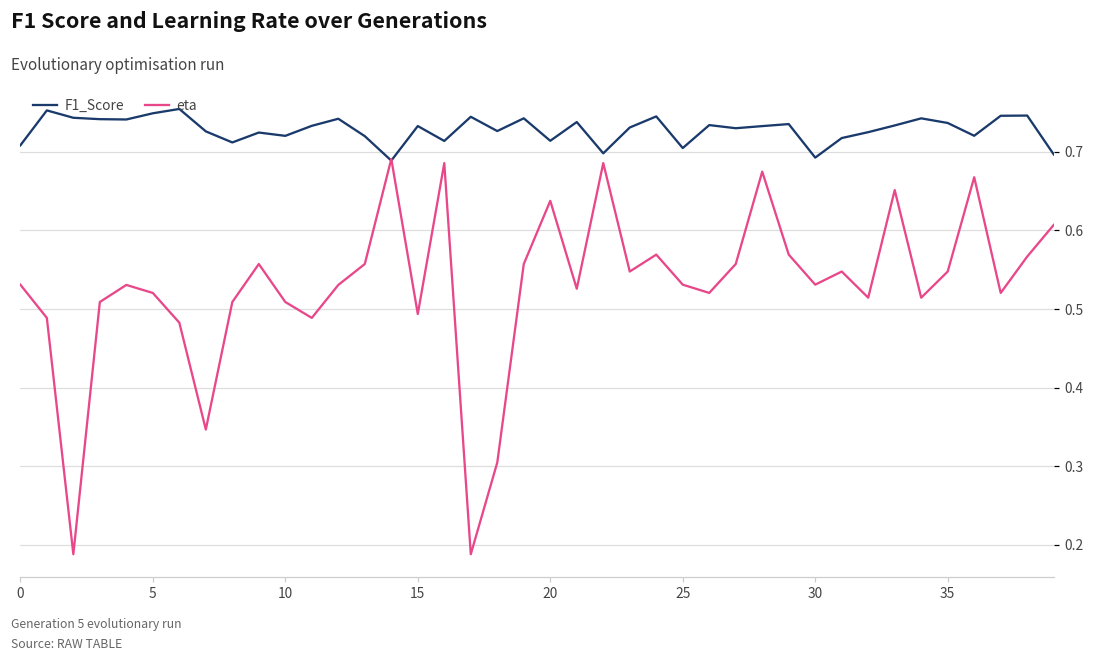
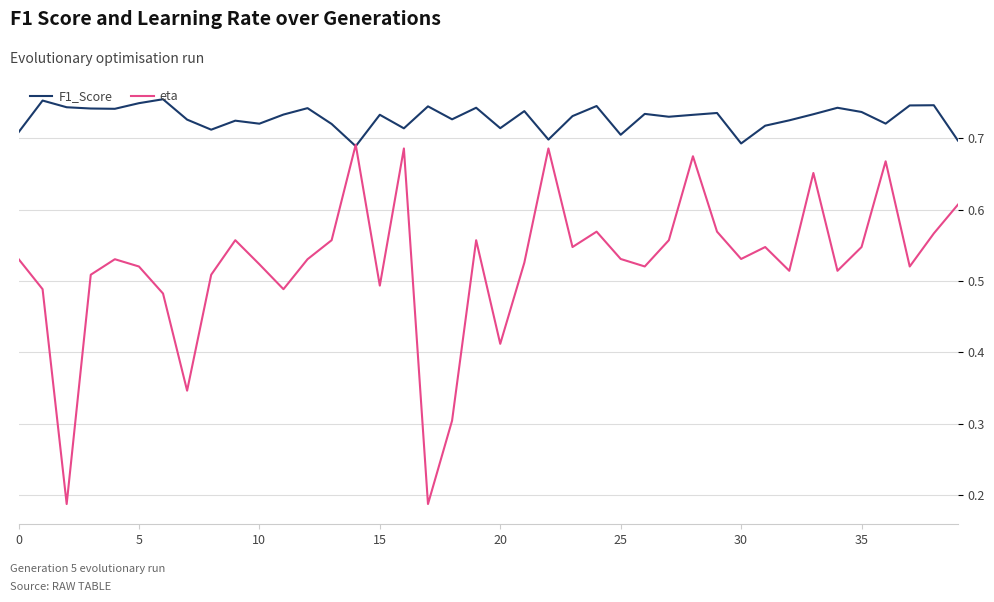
  {
    "F1_Score": {
      "0": 0.71,
      "5": 0.75,
      "10": 0.72,
      "15": 0.73,
      "20": 0.71,
      "25": 0.70,
      "30": 0.69,
      "35": 0.74
    },
    "eta": {
      "0": 0.53,
      "5": 0.52,
-     "10": 0.51,
+     "10": 0.52,
      "15": 0.49,
-     "20": 0.64,
+     "20": 0.41,
      "25": 0.53,
      "30": 0.53,
      "35": 0.55
    }
  }
